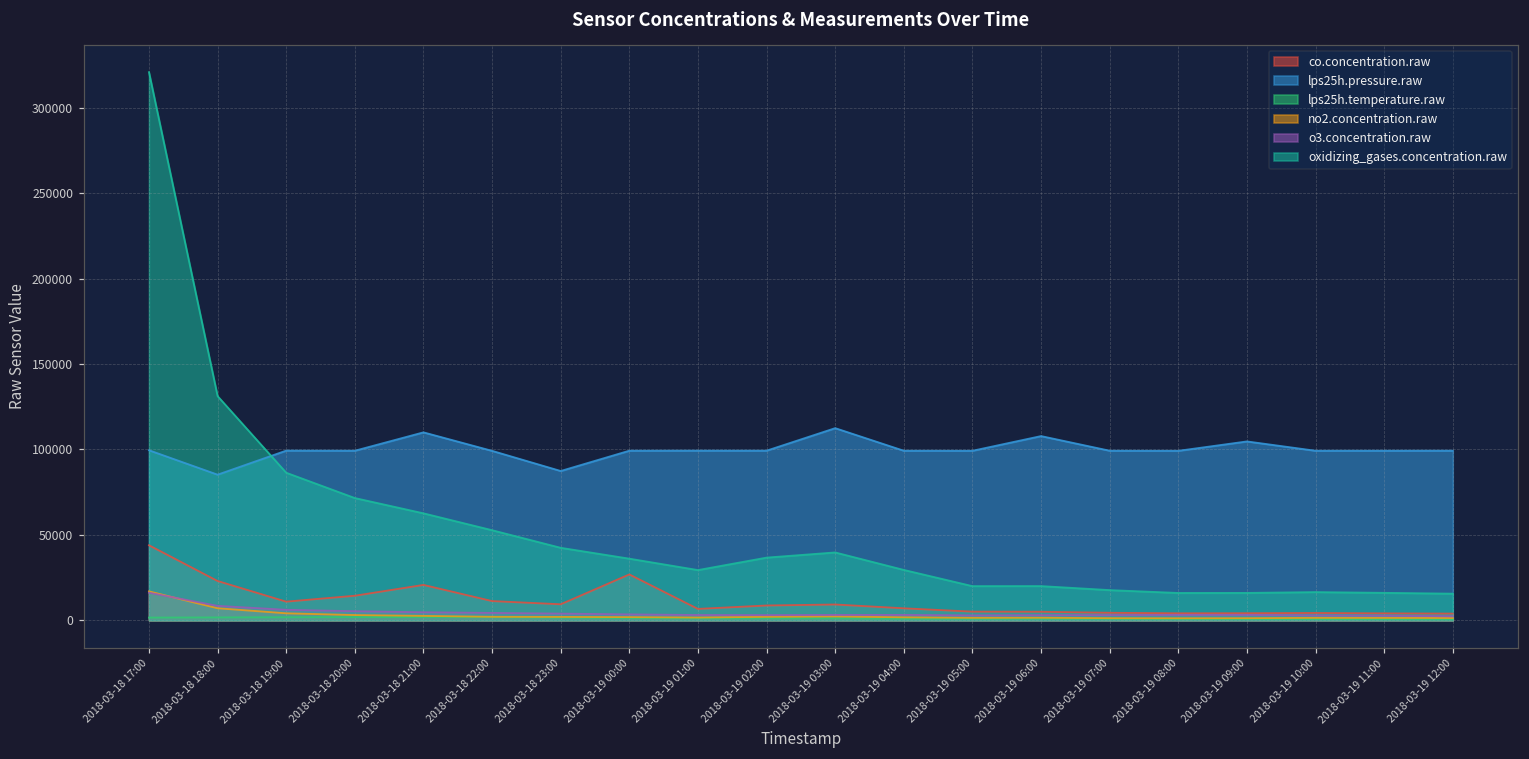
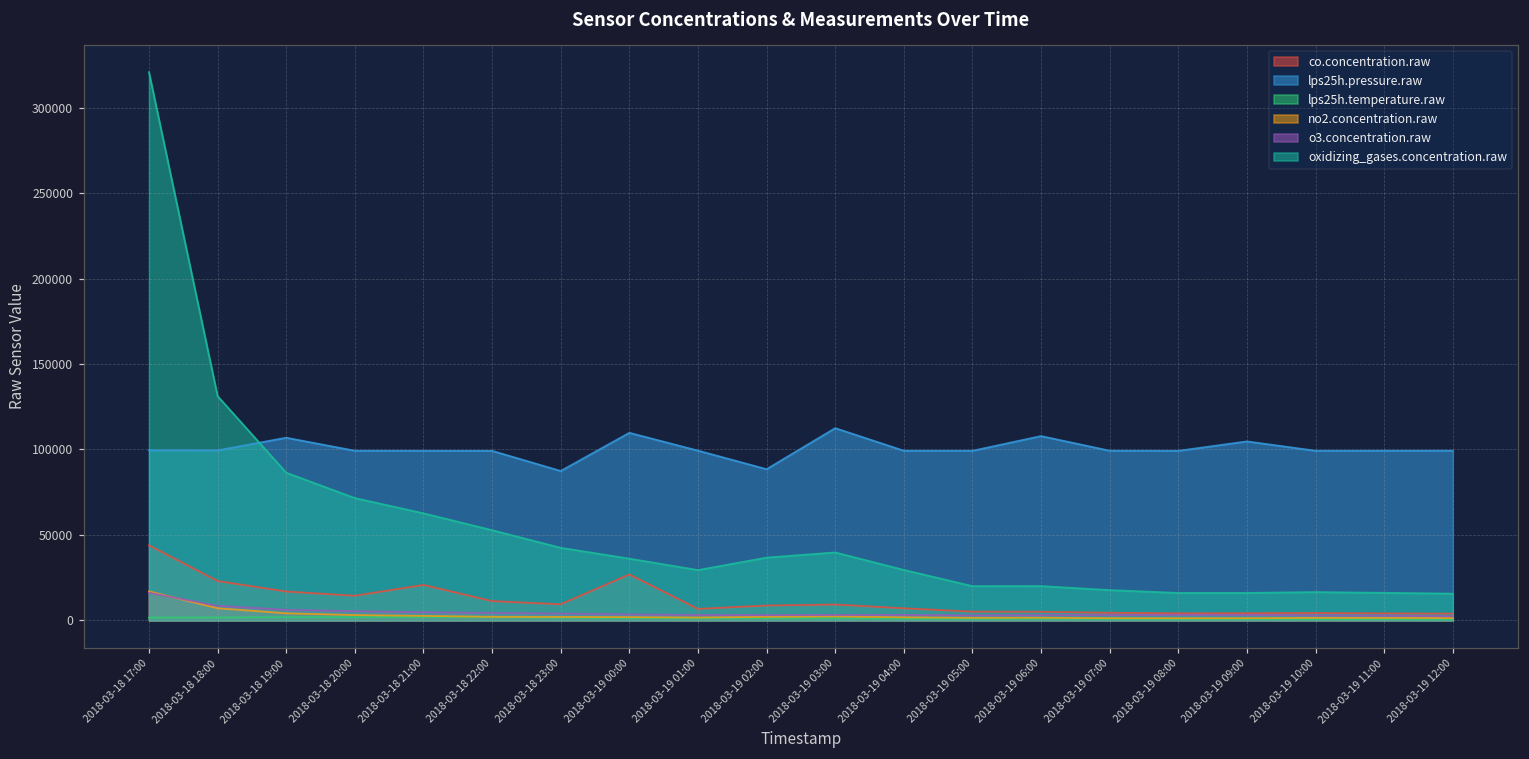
  {
    "co.concentration.raw": {
      "2018-03-18 17:00": 44000,
      "2018-03-18 18:00": 23000,
-     "2018-03-18 19:00": 11000,
+     "2018-03-18 19:00": 17000,
      "2018-03-18 20:00": 14000,
      "2018-03-18 21:00": 21000,
      "2018-03-18 22:00": 11000,
      "2018-03-18 23:00": 9000,
      "2018-03-19 00:00": 27000,
      "2018-03-19 01:00": 7000,
      "2018-03-19 02:00": 9000,
      "2018-03-19 03:00": 9000,
      "2018-03-19 04:00": 7000,
      "2018-03-19 05:00": 5000,
      "2018-03-19 06:00": 5000
    },
    "lps25h.pressure.raw": {
      "2018-03-18 17:00": 100000,
-     "2018-03-18 18:00": 85000,
-     "2018-03-18 19:00": 99000,
+     "2018-03-18 18:00": 99000,
+     "2018-03-18 19:00": 107000,
      "2018-03-18 20:00": 99000,
-     "2018-03-18 21:00": 110000,
+     "2018-03-18 21:00": 99000,
      "2018-03-18 22:00": 99000,
      "2018-03-18 23:00": 87000,
-     "2018-03-19 00:00": 99000,
+     "2018-03-19 00:00": 110000,
      "2018-03-19 01:00": 99000,
-     "2018-03-19 02:00": 99000,
+     "2018-03-19 02:00": 88000,
      "2018-03-19 03:00": 112000,
      "2018-03-19 04:00": 99000,
      "2018-03-19 05:00": 99000,
      "2018-03-19 06:00": 108000,
      "2018-03-19 07:00": 99000,
      "2018-03-19 08:00": 99000,
      "2018-03-19 09:00": 105000,
      "2018-03-19 10:00": 99000,
      "2018-03-19 11:00": 99000,
      "2018-03-19 12:00": 99000
    },
    "no2.concentration.raw": {
      "2018-03-18 19:00": 4000
    },
    "o3.concentration.raw": {
      "2018-03-18 19:00": 6000,
      "2018-03-18 20:00": 5000,
      "2018-03-18 21:00": 5000,
      "2018-03-18 22:00": 4000,
      "2018-03-18 23:00": 4000
    }
  }
